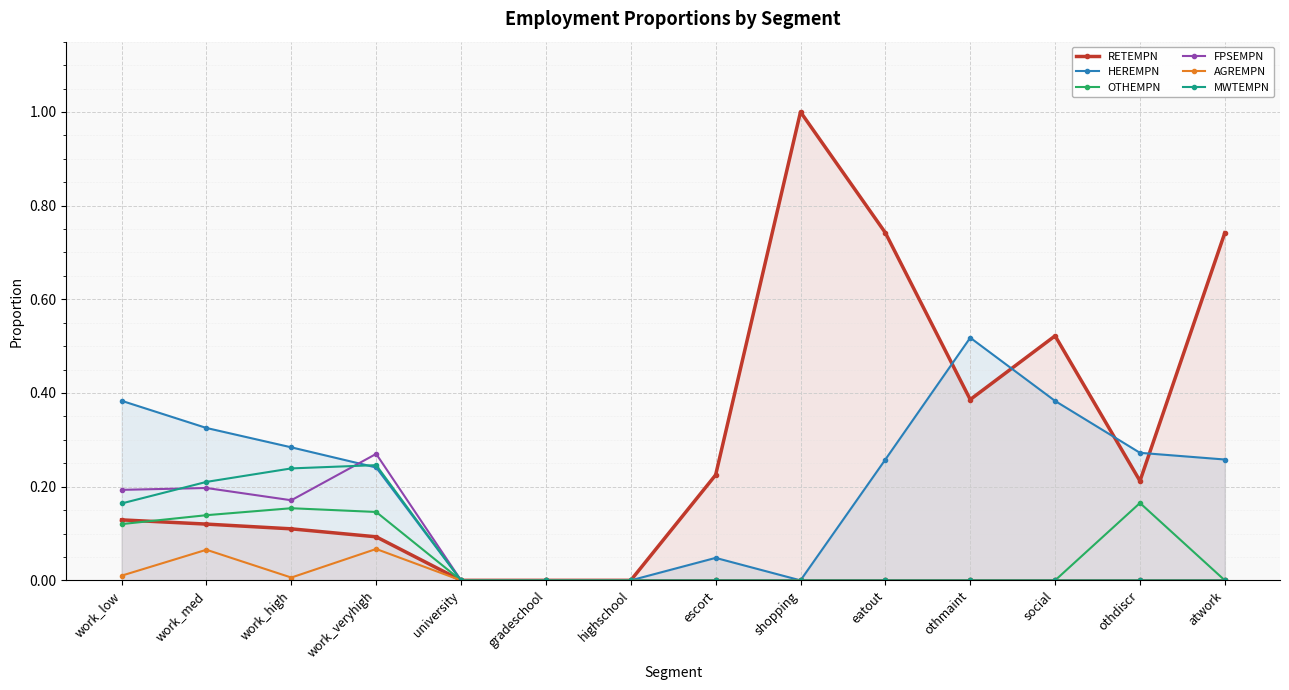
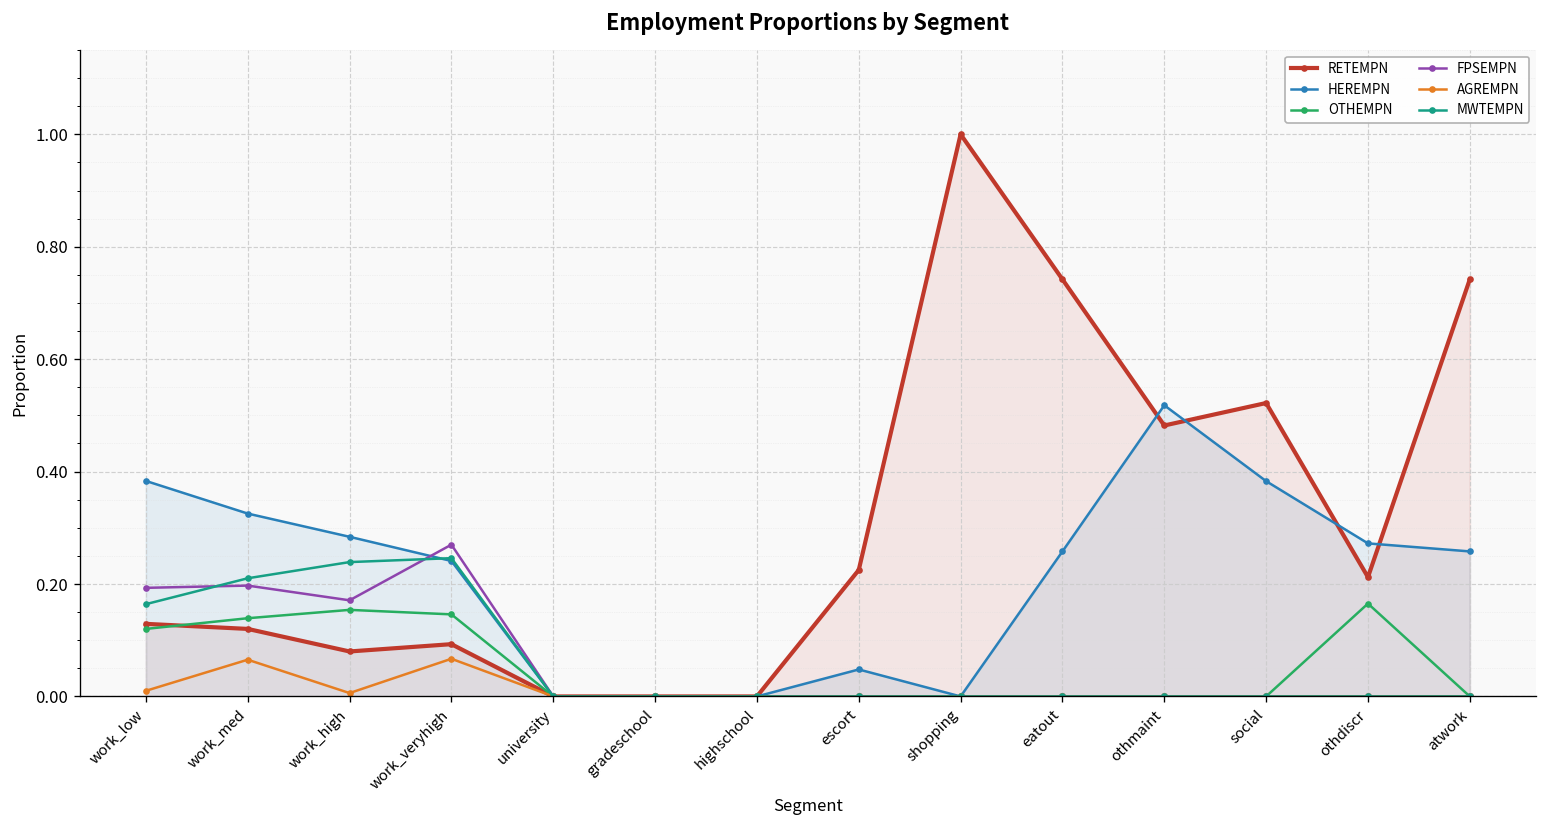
  {
    "RETEMPN": {
      "work_low": 0.13,
      "work_med": 0.12,
-     "work_high": 0.11,
+     "work_high": 0.08,
      "work_veryhigh": 0.09,
      "escort": 0.23,
      "shopping": 1.00,
      "eatout": 0.74,
-     "othmaint": 0.39,
+     "othmaint": 0.48,
      "social": 0.52,
      "othdiscr": 0.21,
      "atwork": 0.74
    },
    "HEREMPN": {
      "work_low": 0.38,
      "work_med": 0.33,
      "work_high": 0.28,
      "escort": 0.05,
      "eatout": 0.26,
      "othmaint": 0.52,
      "social": 0.38,
      "othdiscr": 0.27,
      "atwork": 0.26
    },
    "FPSEMPN": {
      "work_low": 0.19,
      "work_med": 0.20,
      "work_high": 0.17,
      "work_veryhigh": 0.27
    },
    "AGREMPN": {
      "work_low": 0.01,
      "work_med": 0.07,
      "work_high": 0.01,
      "work_veryhigh": 0.07
    }
  }
